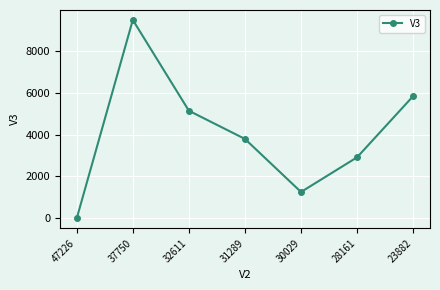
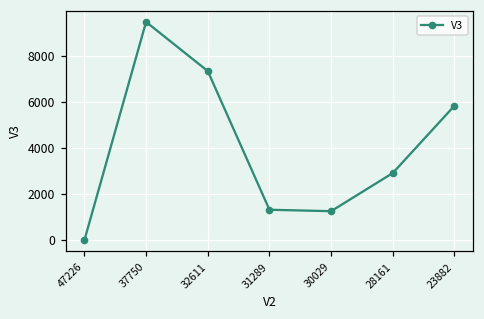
  {
    "47226": 0,
    "37750": 9500,
-   "32611": 5100,
-   "31289": 3800,
+   "32611": 7300,
+   "31289": 1300,
    "30029": 1300,
    "28161": 2900,
    "23882": 5800
  }
